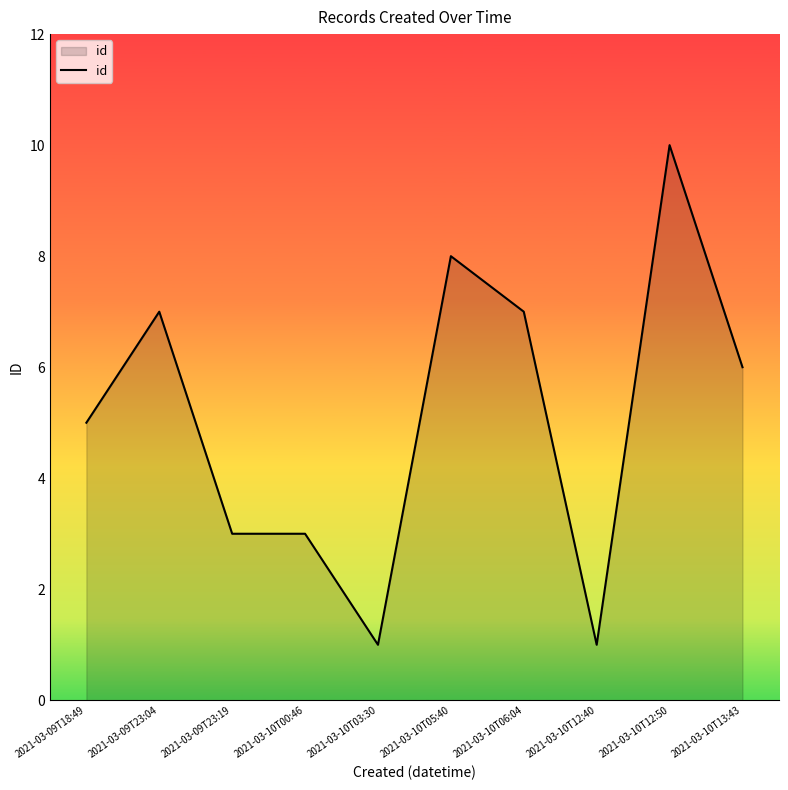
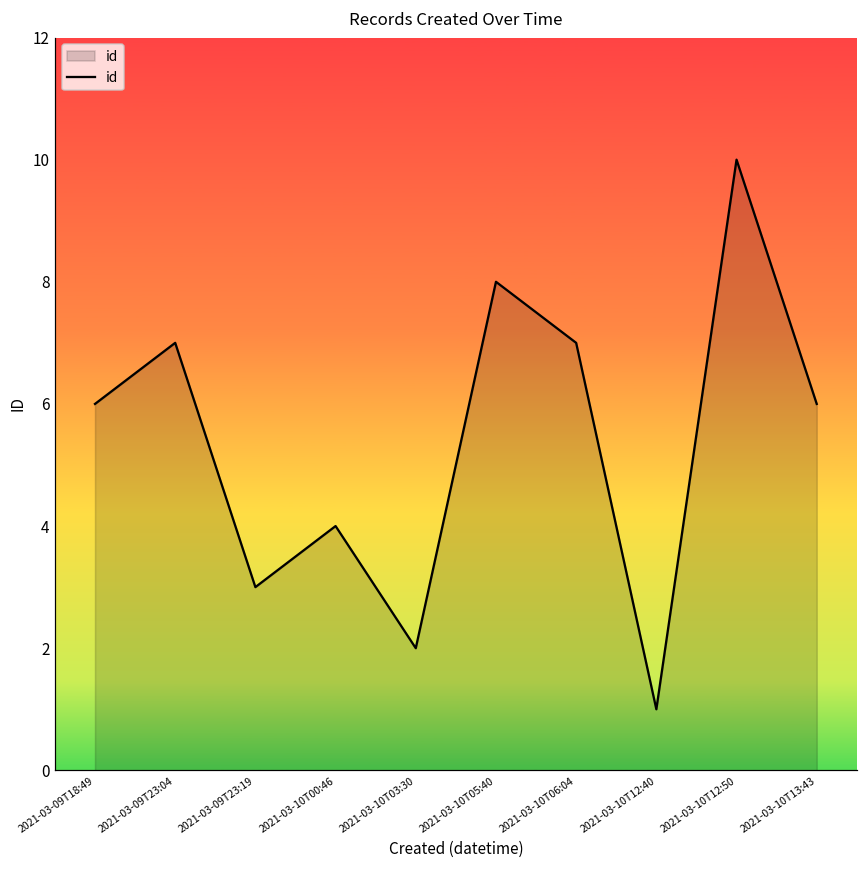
  {
-   "2021-03-09T18:49": 5,
+   "2021-03-09T18:49": 6,
    "2021-03-09T23:04": 7,
    "2021-03-09T23:19": 3,
-   "2021-03-10T00:46": 3,
-   "2021-03-10T03:30": 1,
+   "2021-03-10T00:46": 4,
+   "2021-03-10T03:30": 2,
    "2021-03-10T05:40": 8,
    "2021-03-10T06:04": 7,
    "2021-03-10T12:40": 1,
    "2021-03-10T12:50": 10,
    "2021-03-10T13:43": 6
  }
